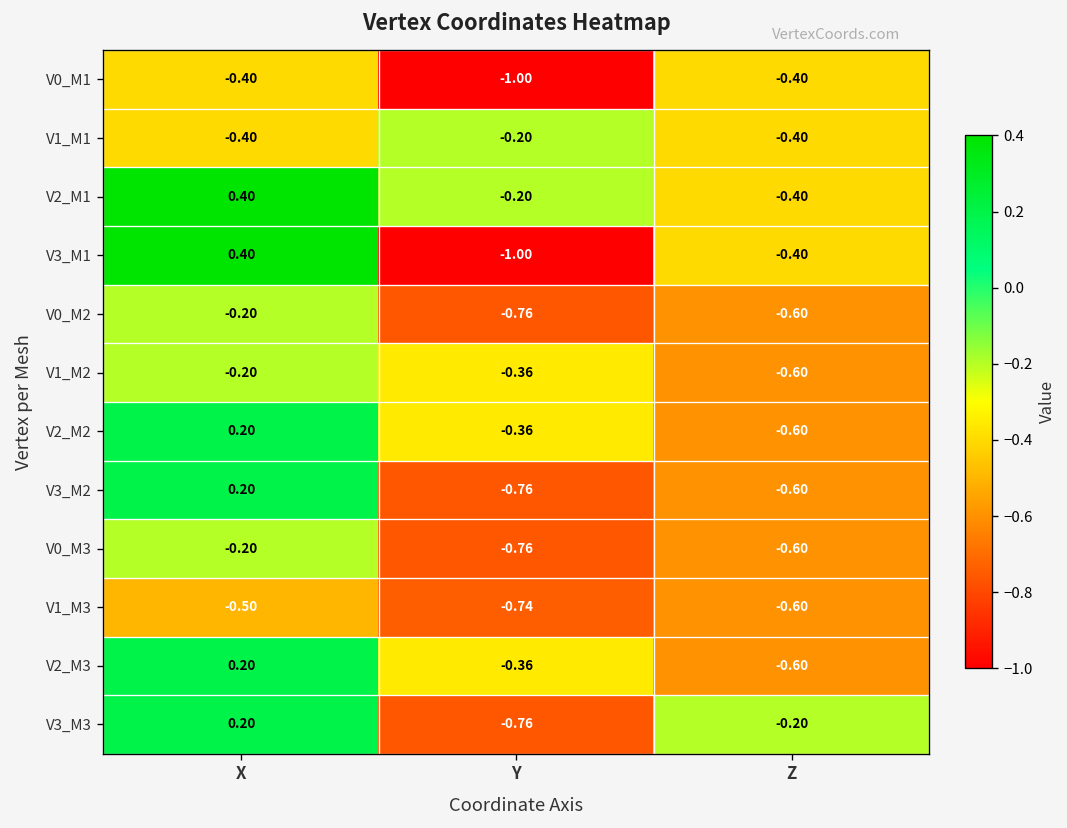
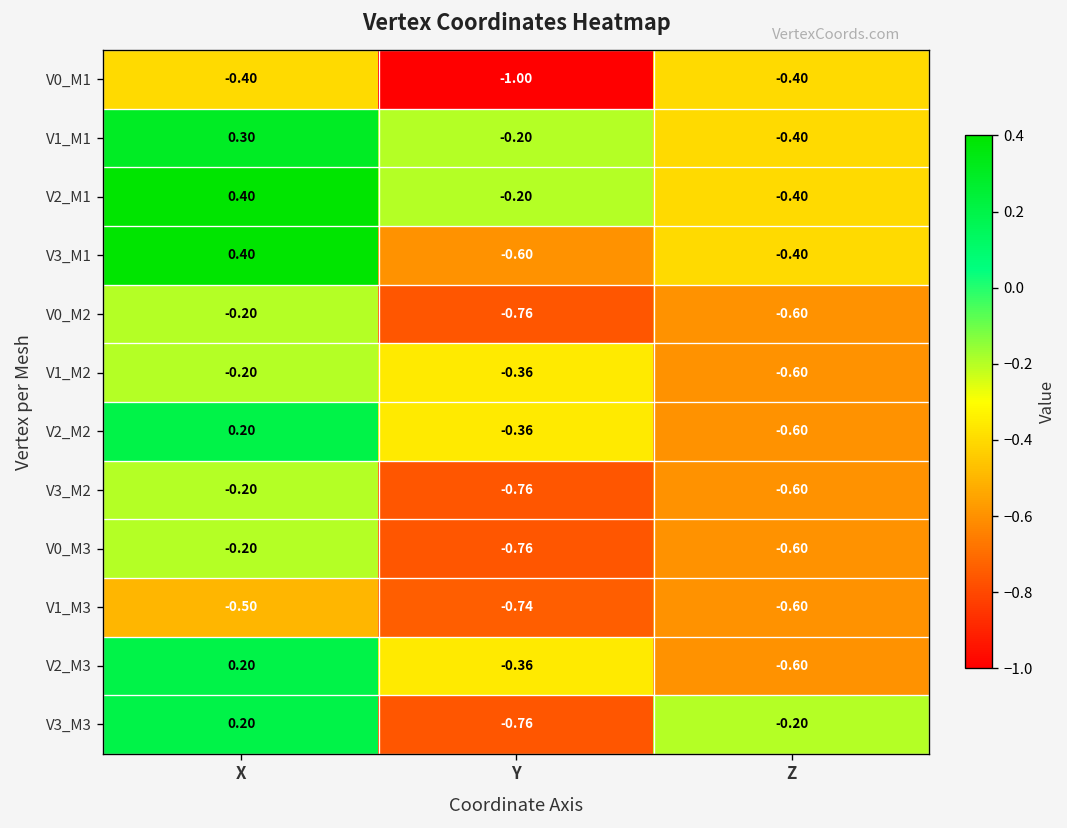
  {
    "V0_M1": {
      "X": -0.40,
      "Y": -1.00,
      "Z": -0.40
    },
    "V1_M1": {
-     "X": -0.40,
+     "X": 0.30,
      "Y": -0.20,
      "Z": -0.40
    },
    "V2_M1": {
      "X": 0.40,
      "Y": -0.20,
      "Z": -0.40
    },
    "V3_M1": {
      "X": 0.40,
-     "Y": -1.00,
+     "Y": -0.60,
      "Z": -0.40
    },
    "V0_M2": {
      "X": -0.20,
      "Y": -0.76,
      "Z": -0.60
    },
    "V1_M2": {
      "X": -0.20,
      "Y": -0.36,
      "Z": -0.60
    },
    "V2_M2": {
      "X": 0.20,
      "Y": -0.36,
      "Z": -0.60
    },
    "V3_M2": {
-     "X": 0.20,
+     "X": -0.20,
      "Y": -0.76,
      "Z": -0.60
    },
    "V0_M3": {
      "X": -0.20,
      "Y": -0.76,
      "Z": -0.60
    },
    "V1_M3": {
      "X": -0.50,
      "Y": -0.74,
      "Z": -0.60
    },
    "V2_M3": {
      "X": 0.20,
      "Y": -0.36,
      "Z": -0.60
    },
    "V3_M3": {
      "X": 0.20,
      "Y": -0.76,
      "Z": -0.20
    }
  }
